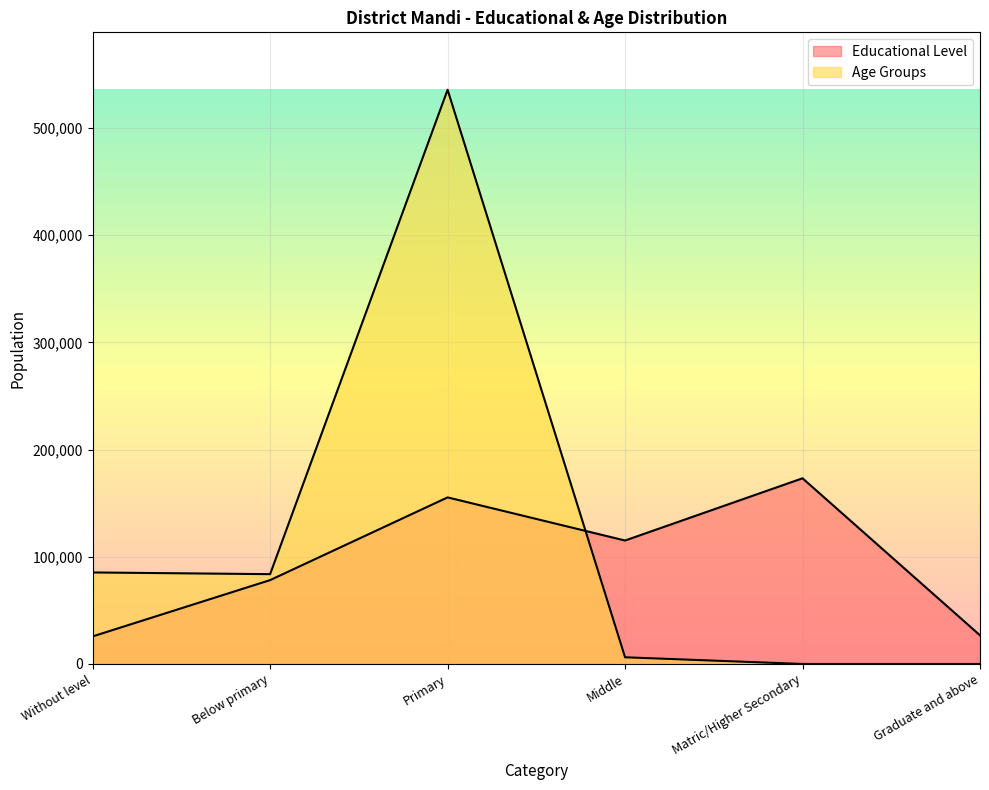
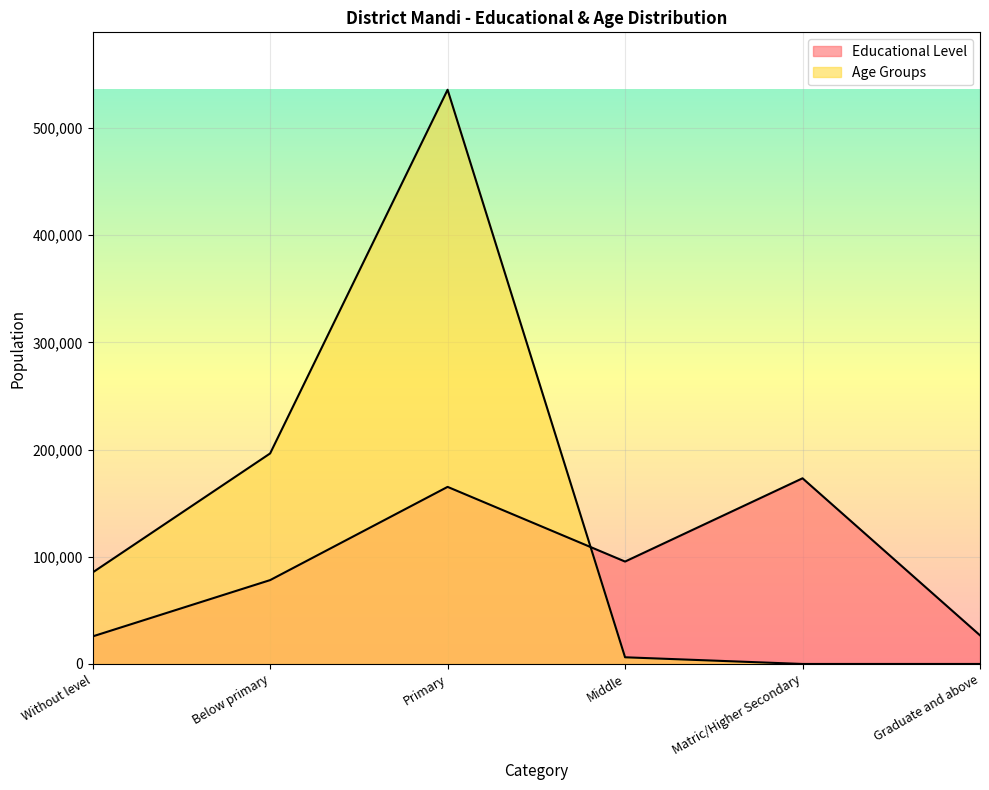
  {
    "Educational Level": {
      "Without level": "26,000",
      "Below primary": "78,000",
-     "Primary": "155,000",
-     "Middle": "115,000",
+     "Primary": "165,000",
+     "Middle": "96,000",
      "Matric/Higher Secondary": "173,000",
      "Graduate and above": "27,000"
    },
    "Age Groups": {
      "Without level": "85,000",
-     "Below primary": "84,000",
+     "Below primary": "196,000",
      "Primary": "536,000",
      "Middle": "6,000",
      "Matric/Higher Secondary": "0",
      "Graduate and above": "0"
    }
  }
